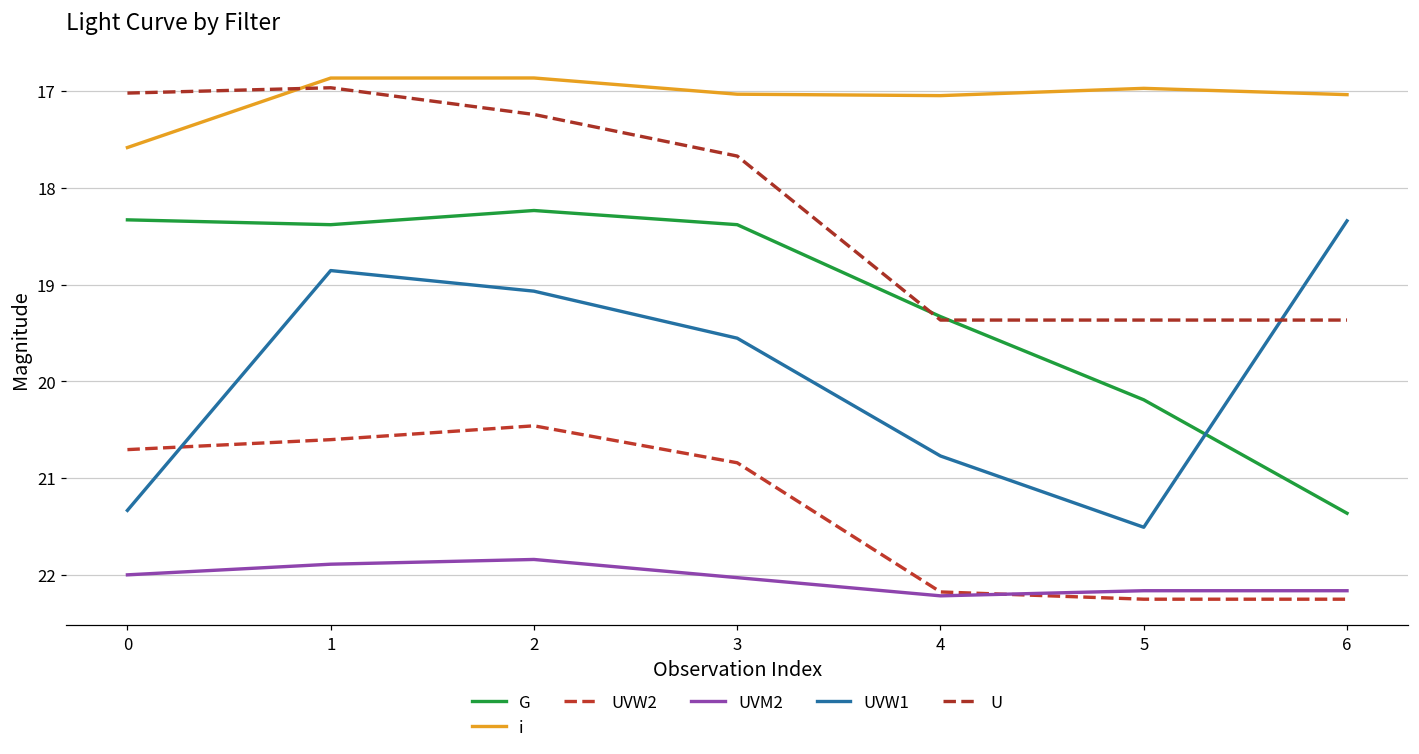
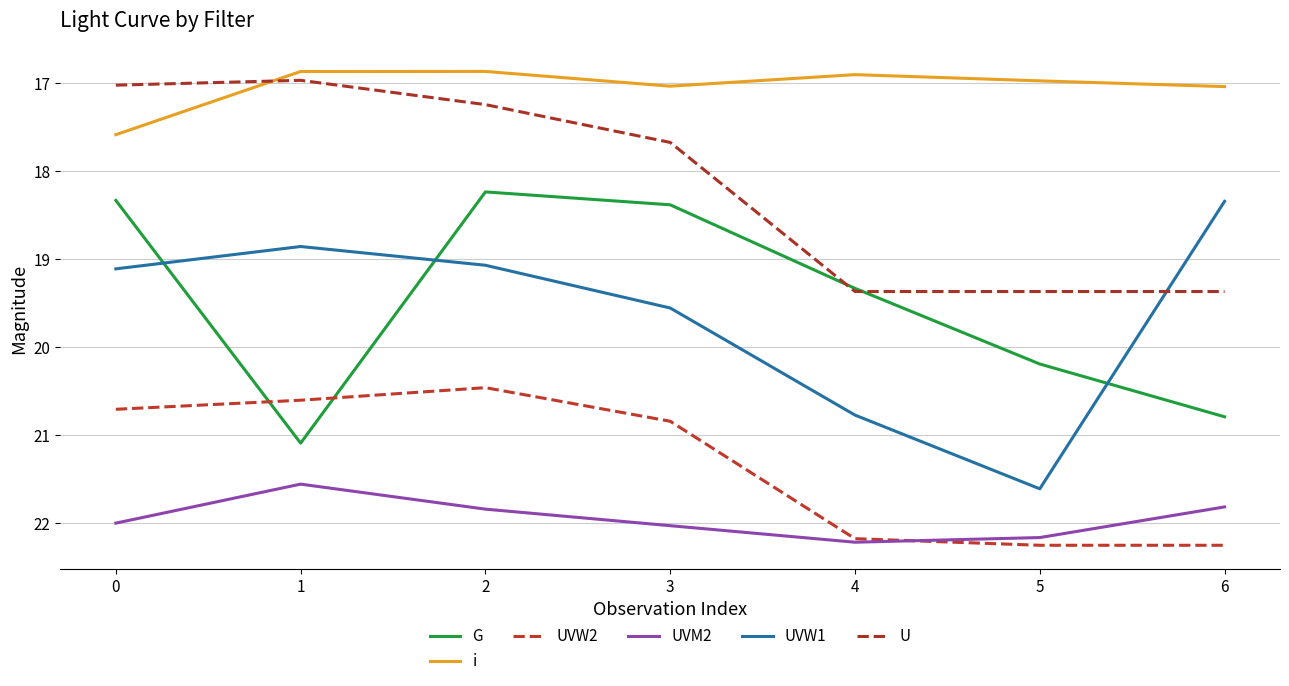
  {
    "G": {
      "0": 18.3,
-     "1": 18.4,
+     "1": 21.1,
      "2": 18.2,
      "3": 18.4,
      "4": 19.3,
      "5": 20.2,
-     "6": 21.4
+     "6": 20.8
    },
    "i": {
      "0": 17.6,
      "1": 16.9,
      "2": 16.9,
      "3": 17.0,
-     "4": 17.0,
+     "4": 16.9,
      "5": 17.0,
      "6": 17.0
    },
    "UVM2": {
      "0": 22.0,
-     "1": 21.9,
+     "1": 21.6,
      "2": 21.8,
      "3": 22.0,
      "4": 22.2,
      "5": 22.2,
-     "6": 22.2
+     "6": 21.8
    },
    "UVW1": {
-     "0": 21.3,
+     "0": 19.1,
      "1": 18.9,
      "2": 19.1,
      "3": 19.6,
      "4": 20.8,
-     "5": 21.5,
+     "5": 21.6,
      "6": 18.3
    }
  }
